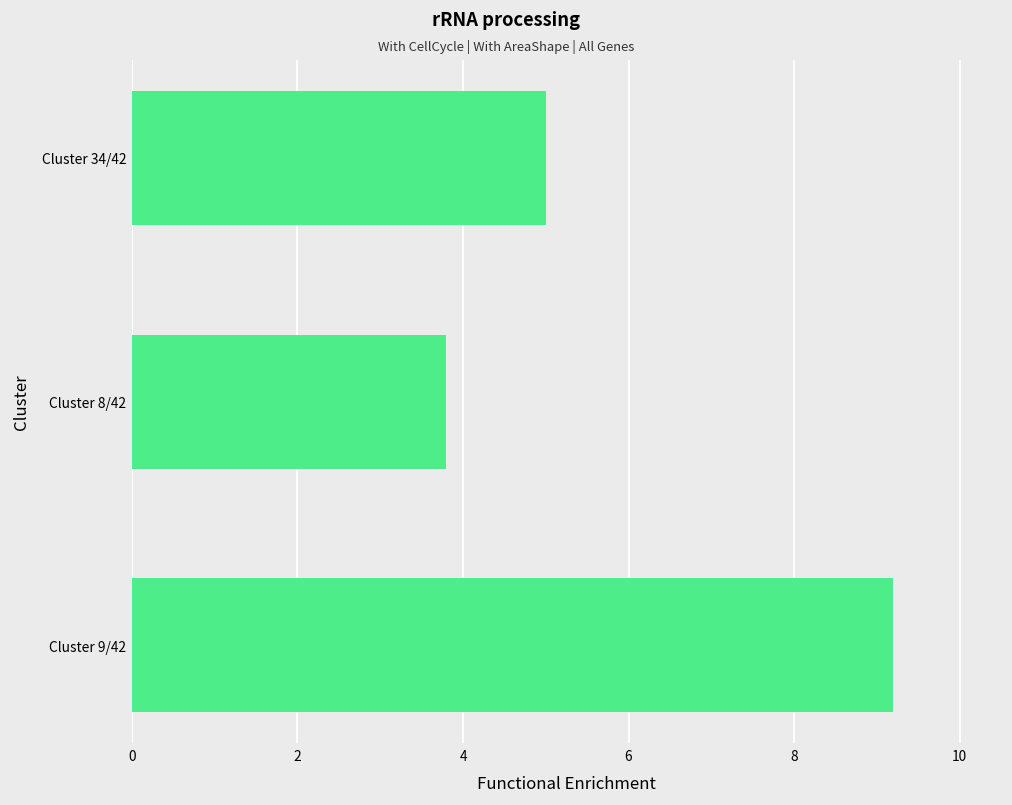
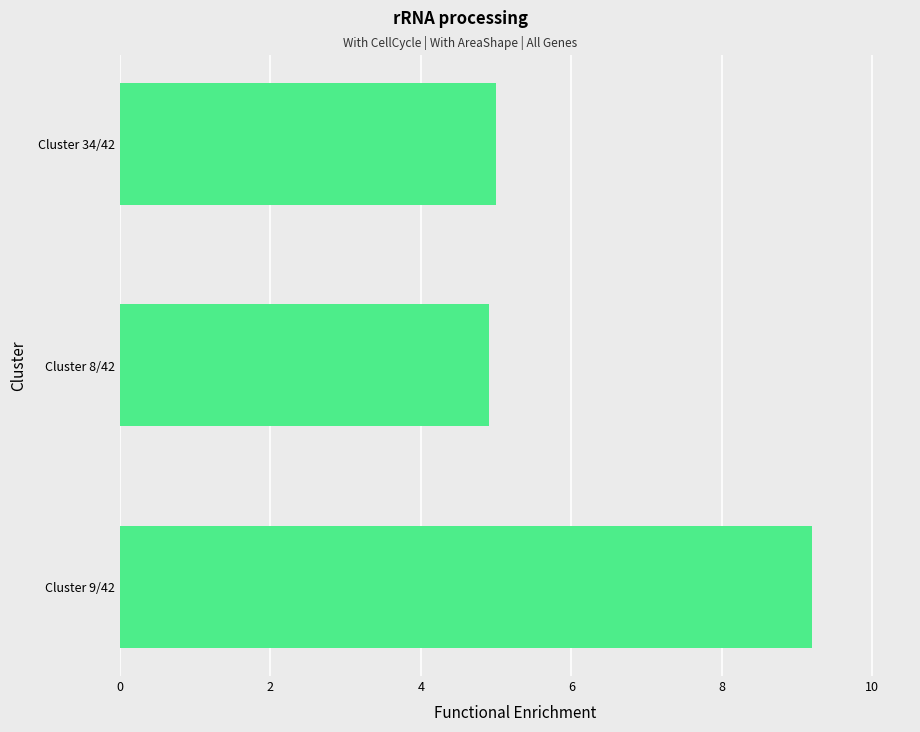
  {
    "Cluster 34/42": 5.0,
-   "Cluster 8/42": 3.8,
+   "Cluster 8/42": 4.9,
    "Cluster 9/42": 9.2
  }
